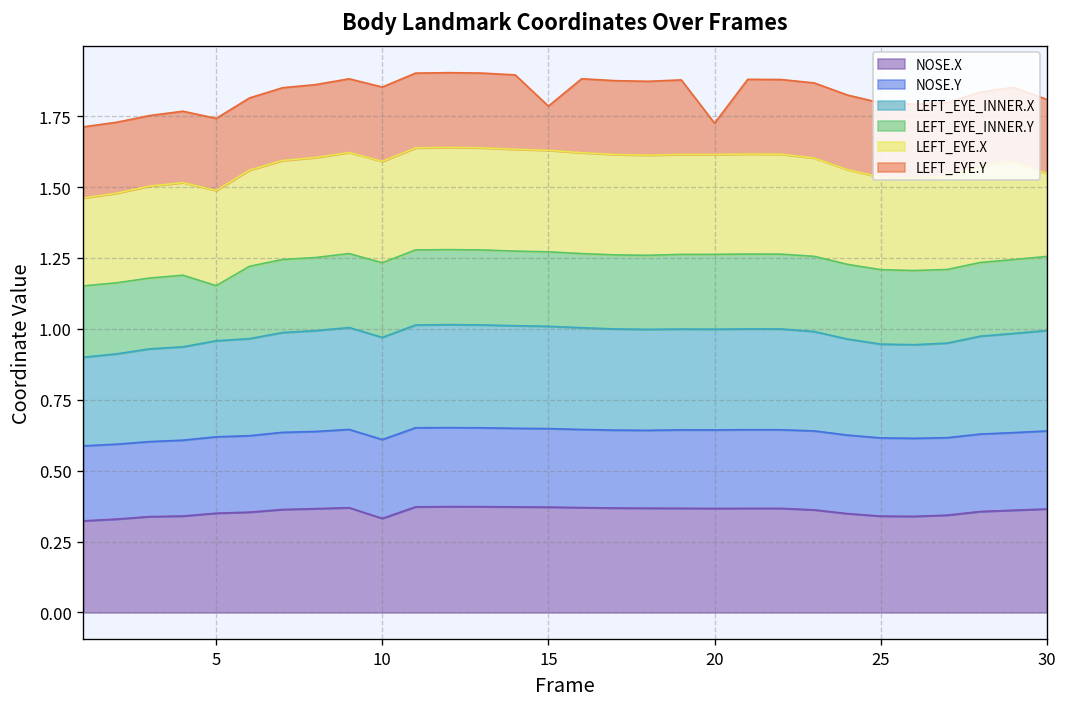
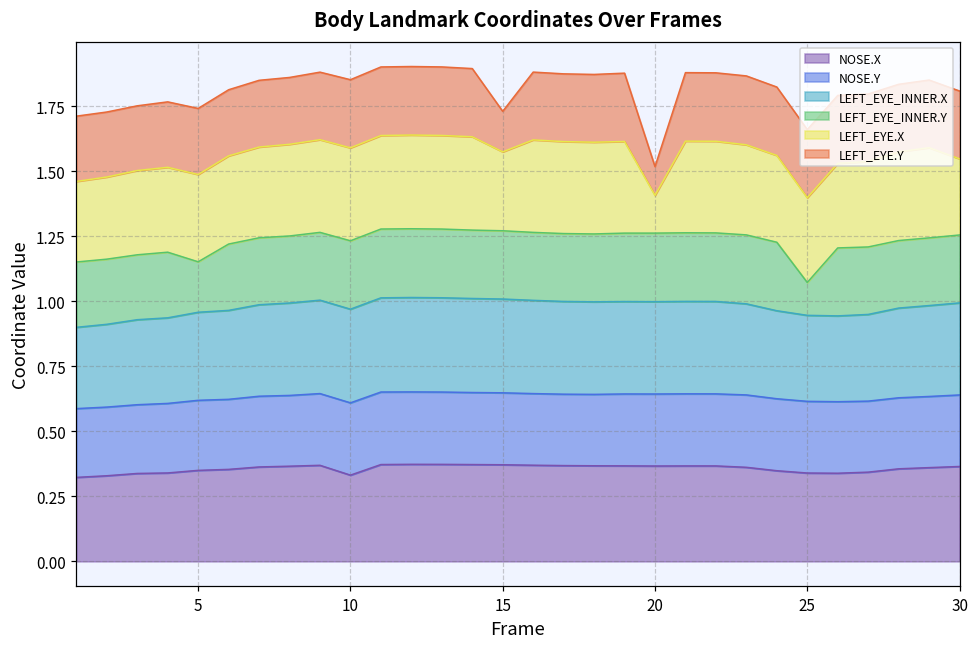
  {
    "NOSE.X": {
      "5": 0.35,
      "10": 0.33,
      "15": 0.37,
      "20": 0.37,
      "25": 0.34,
      "30": 0.36
    },
    "LEFT_EYE_INNER.Y": {
      "5": 0.19,
      "10": 0.26,
      "15": 0.26,
      "20": 0.26,
-     "25": 0.26,
+     "25": 0.13,
      "30": 0.26
    },
    "LEFT_EYE.X": {
      "5": 0.34,
      "10": 0.36,
-     "15": 0.36,
-     "20": 0.35,
+     "15": 0.30,
+     "20": 0.15,
      "25": 0.33,
      "30": 0.29
    },
    "LEFT_EYE.Y": {
      "5": 0.25,
      "10": 0.26,
      "15": 0.16,
      "20": 0.11,
      "30": 0.26
    }
  }
